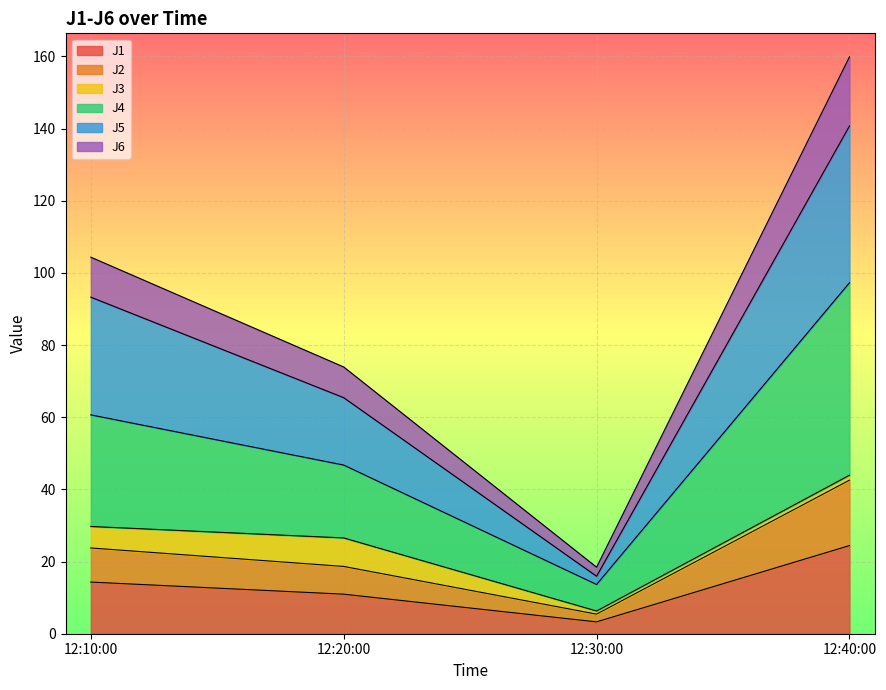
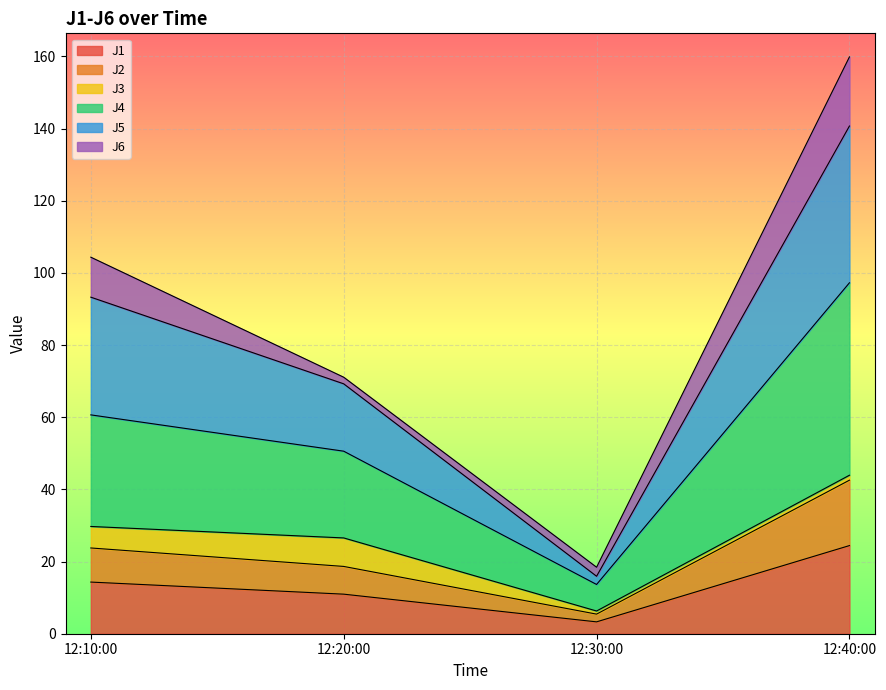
  {
    "J3": {
      "12:10:00": 6,
      "12:20:00": 8,
      "12:30:00": 1,
      "12:40:00": 1
    },
    "J4": {
      "12:10:00": 31,
-     "12:20:00": 20,
+     "12:20:00": 24,
      "12:30:00": 7,
      "12:40:00": 53
    },
    "J5": {
      "12:10:00": 33,
      "12:20:00": 19,
      "12:30:00": 2,
      "12:40:00": 43
    },
    "J6": {
      "12:10:00": 11,
-     "12:20:00": 9,
+     "12:20:00": 2,
      "12:30:00": 3,
      "12:40:00": 19
    }
  }
